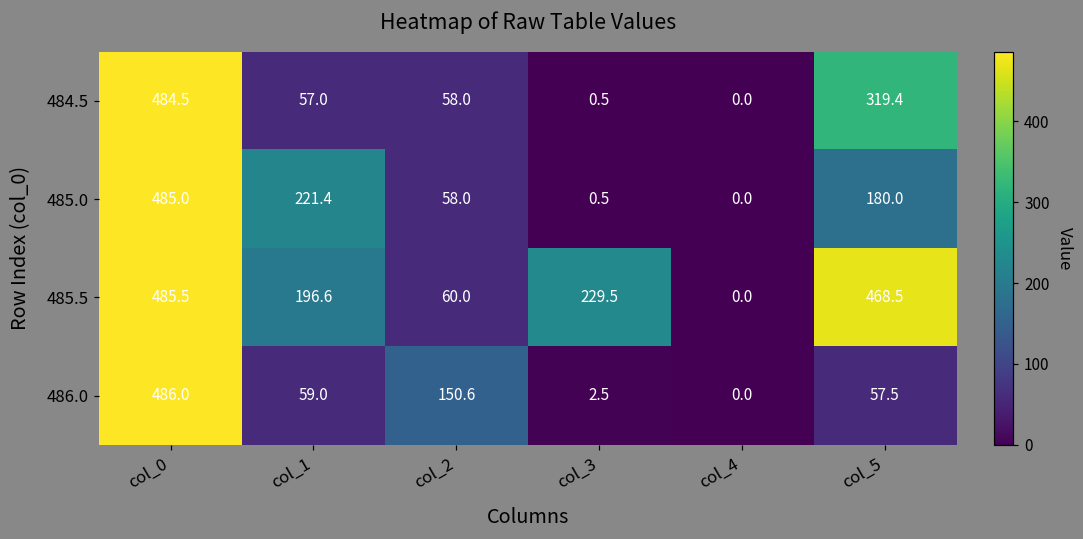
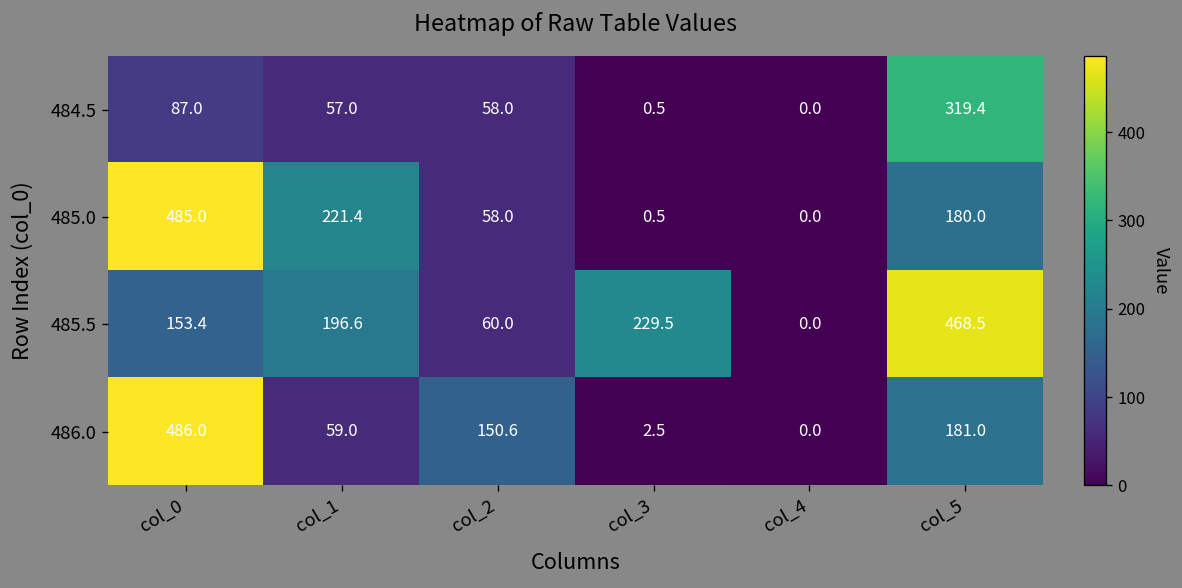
  {
    "484.5": {
-     "col_0": 484.5,
+     "col_0": 87.0,
      "col_1": 57.0,
      "col_2": 58.0,
      "col_3": 0.5,
      "col_4": 0.0,
      "col_5": 319.4
    },
    "485.0": {
      "col_0": 485.0,
      "col_1": 221.4,
      "col_2": 58.0,
      "col_3": 0.5,
      "col_4": 0.0,
      "col_5": 180.0
    },
    "485.5": {
-     "col_0": 485.5,
+     "col_0": 153.4,
      "col_1": 196.6,
      "col_2": 60.0,
      "col_3": 229.5,
      "col_4": 0.0,
      "col_5": 468.5
    },
    "486.0": {
      "col_0": 486.0,
      "col_1": 59.0,
      "col_2": 150.6,
      "col_3": 2.5,
      "col_4": 0.0,
-     "col_5": 57.5
+     "col_5": 181.0
    }
  }
